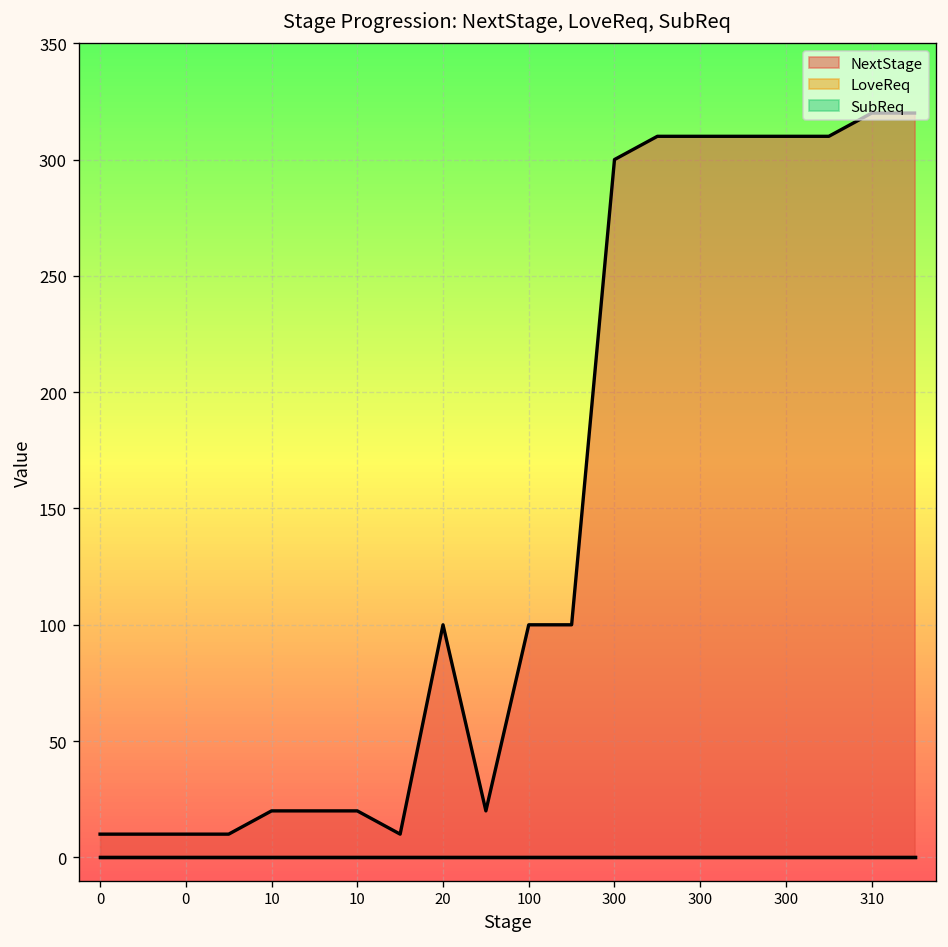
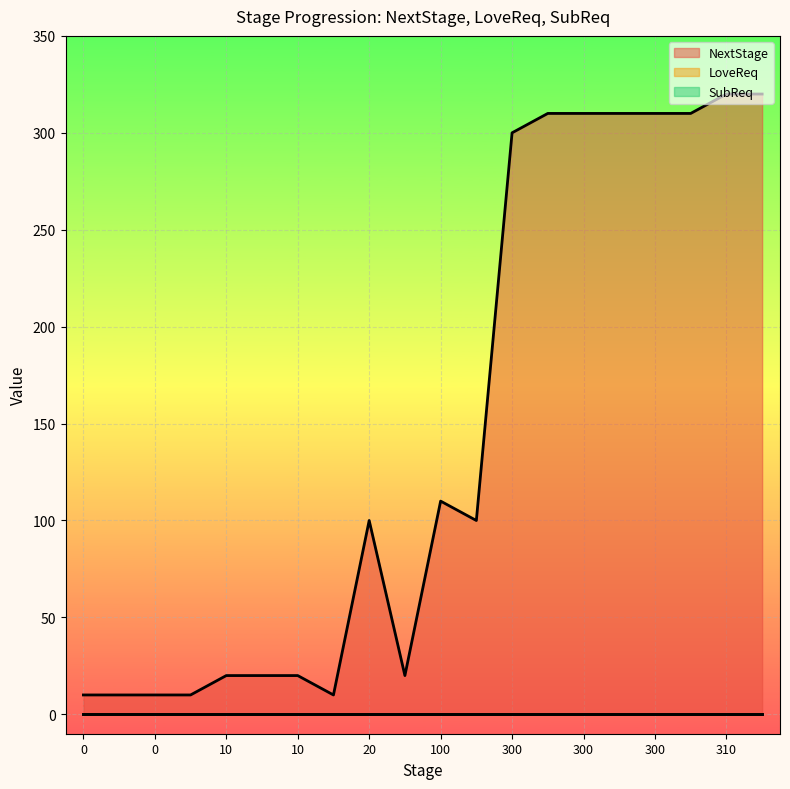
  {
    "NextStage": {
      "20": 100,
-     "100": 100
+     "100": 110
    },
    "SubReq": {
      "20": 0,
      "100": 0,
      "310": 0
    }
  }
